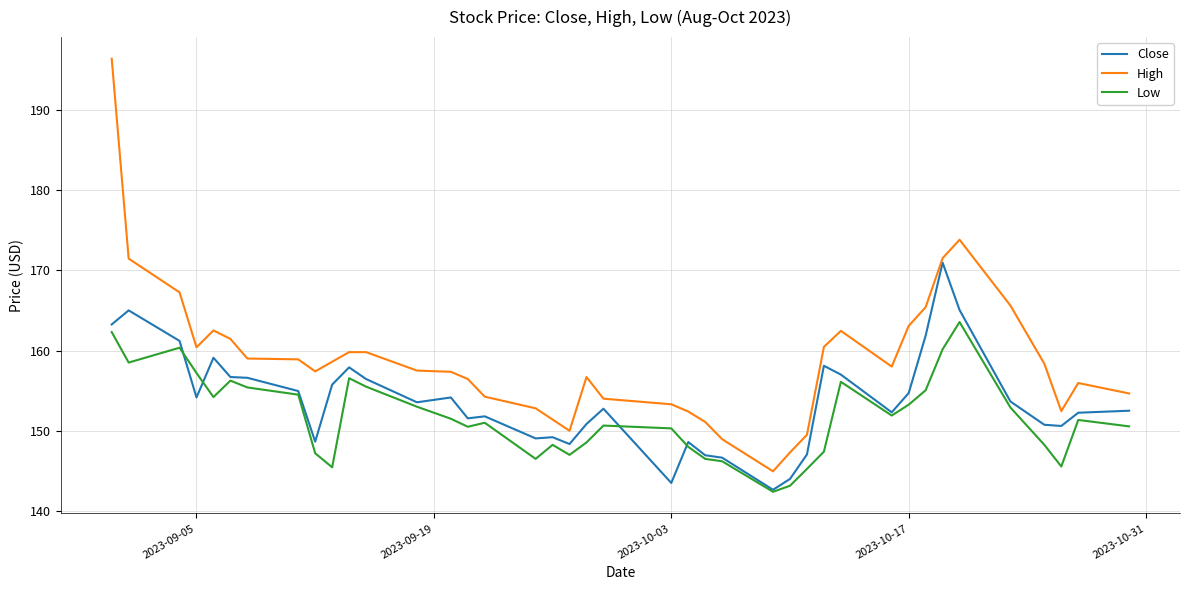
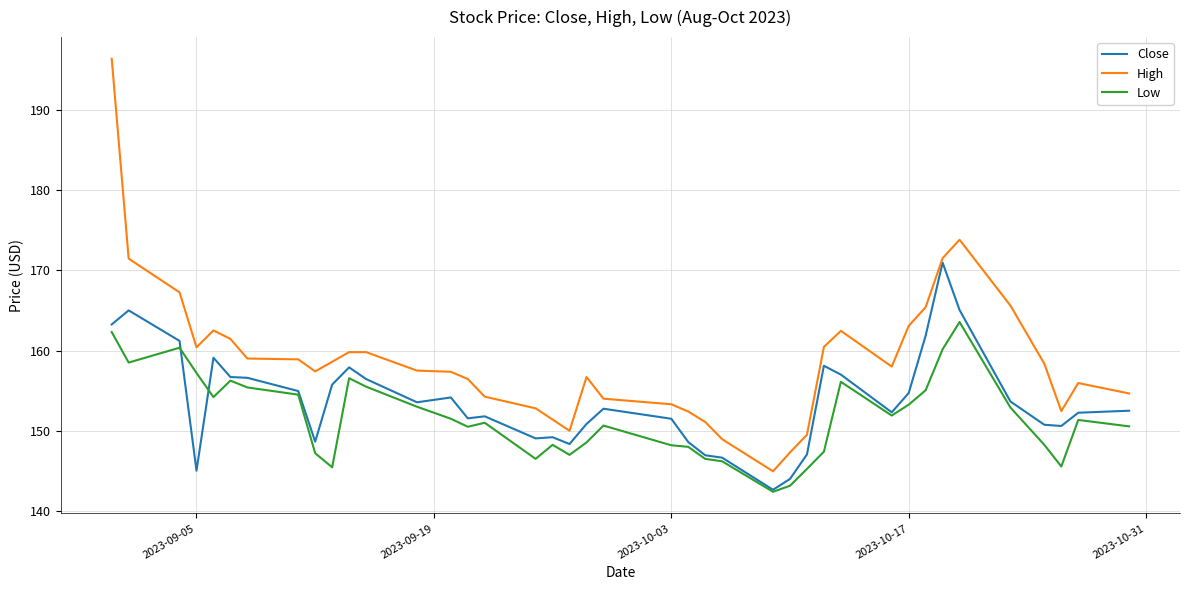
  {
    "Close": {
-     "2023-09-05": 154,
-     "2023-10-03": 144,
+     "2023-09-05": 145,
+     "2023-10-03": 152,
      "2023-10-17": 155
    },
    "High": {
      "2023-09-05": 160,
      "2023-10-03": 153,
      "2023-10-17": 163
    },
    "Low": {
      "2023-09-05": 157,
-     "2023-10-03": 150,
+     "2023-10-03": 148,
      "2023-10-17": 153
    }
  }
